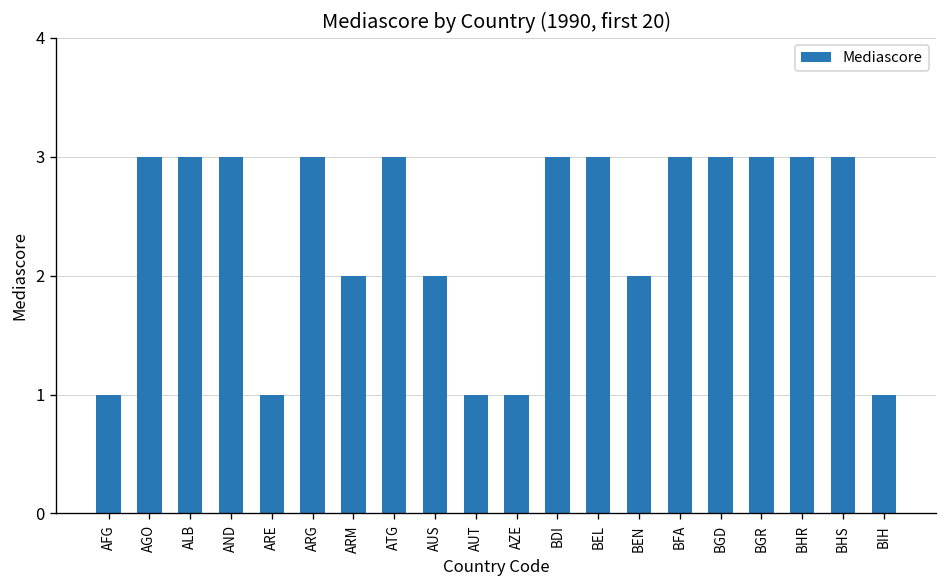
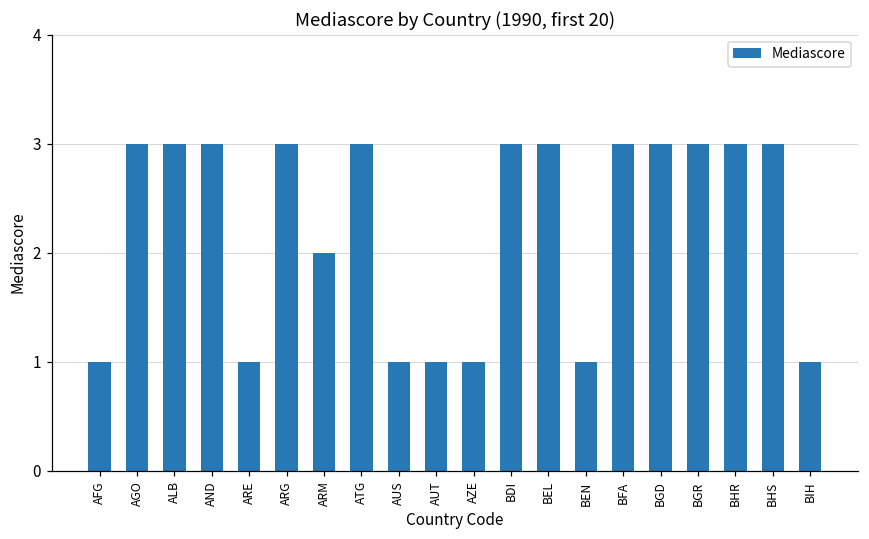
  {
    "AFG": 1,
    "AGO": 3,
    "ALB": 3,
    "AND": 3,
    "ARE": 1,
    "ARG": 3,
    "ARM": 2,
    "ATG": 3,
-   "AUS": 2,
+   "AUS": 1,
    "AUT": 1,
    "AZE": 1,
    "BDI": 3,
    "BEL": 3,
-   "BEN": 2,
+   "BEN": 1,
    "BFA": 3,
    "BGD": 3,
    "BGR": 3,
    "BHR": 3,
    "BHS": 3,
    "BIH": 1
  }
